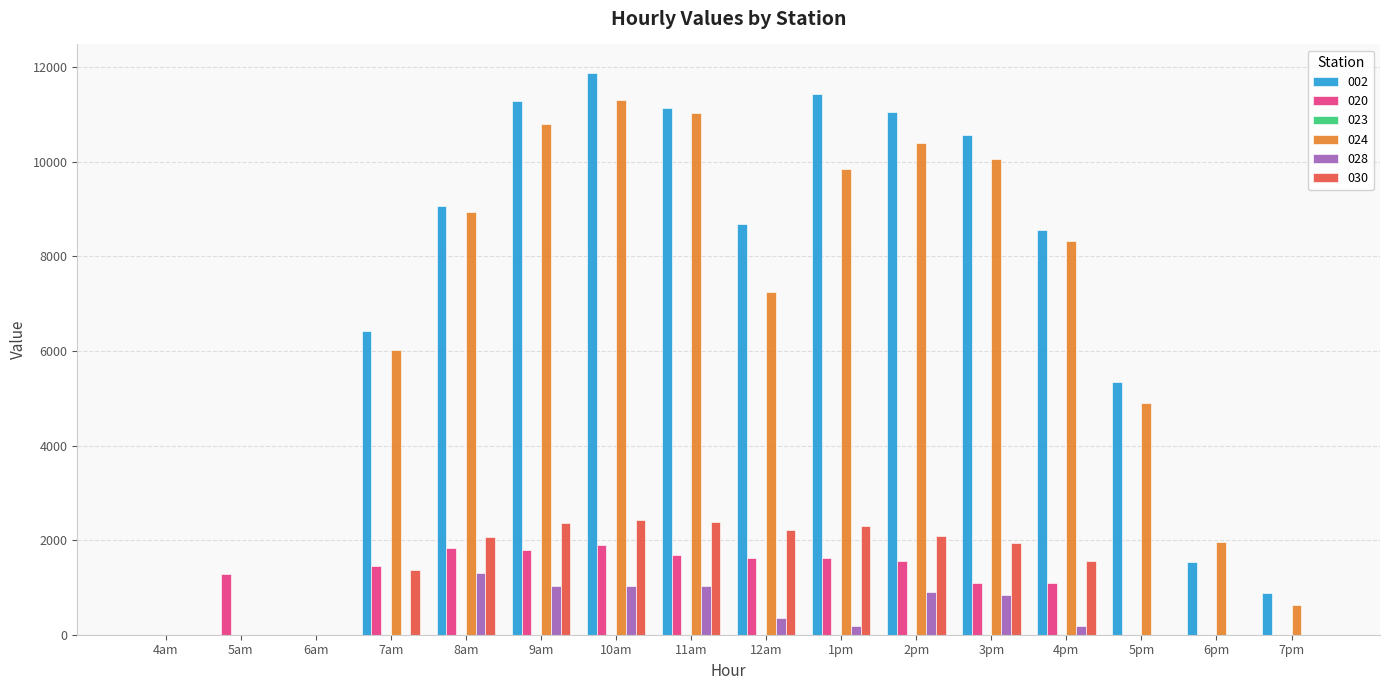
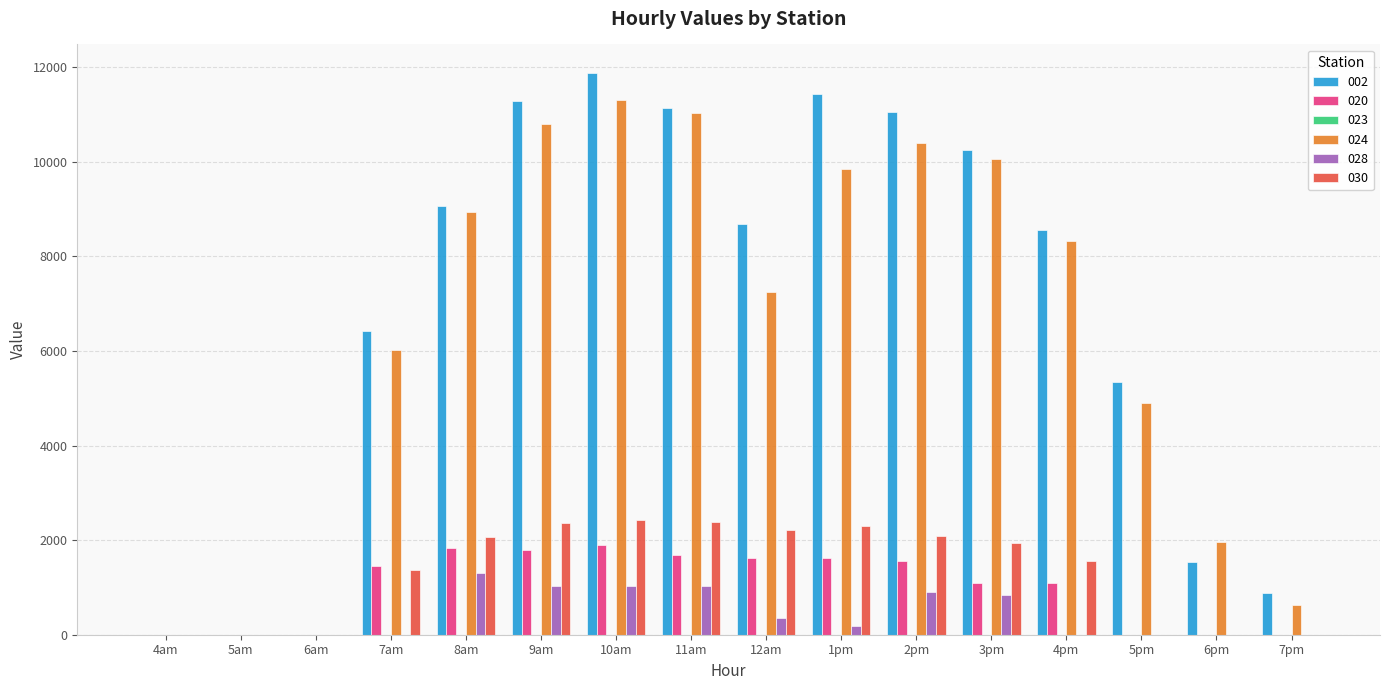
  {
    "002": {
      "4am": 0,
      "5am": 0,
      "6am": 0,
      "7am": 6400,
      "8am": 9100,
      "9am": 11300,
      "10am": 11900,
      "11am": 11100,
      "12am": 8700,
      "1pm": 11400,
      "2pm": 11100,
-     "3pm": 10600,
+     "3pm": 10200,
      "4pm": 8500,
      "5pm": 5300,
      "6pm": 1500,
      "7pm": 900
    },
    "020": {
      "4am": 0,
-     "5am": 1300,
+     "5am": 0,
      "6am": 0,
      "7am": 1500,
      "8am": 1800,
      "9am": 1800,
      "10am": 1900,
      "11am": 1700,
      "12am": 1600,
      "1pm": 1600,
      "2pm": 1600,
      "3pm": 1100,
      "4pm": 1100,
      "5pm": 0,
      "6pm": 0,
      "7pm": 0
    },
    "023": {
      "4am": 0,
      "5am": 0,
      "6am": 0,
      "7am": 0,
      "8am": 0,
      "9am": 0,
      "10am": 0,
      "11am": 0,
      "12am": 0,
      "1pm": 0,
      "2pm": 0,
      "3pm": 0,
      "4pm": 0,
      "5pm": 0,
      "6pm": 0,
      "7pm": 0
    },
    "028": {
      "4am": 0,
      "5am": 0,
      "6am": 0,
      "7am": 0,
      "8am": 1300,
      "9am": 1000,
      "10am": 1000,
      "11am": 1000,
      "12am": 400,
      "1pm": 200,
      "2pm": 900,
      "3pm": 800,
-     "4pm": 200,
+     "4pm": 0,
      "5pm": 0,
      "6pm": 0,
      "7pm": 0
    }
  }
